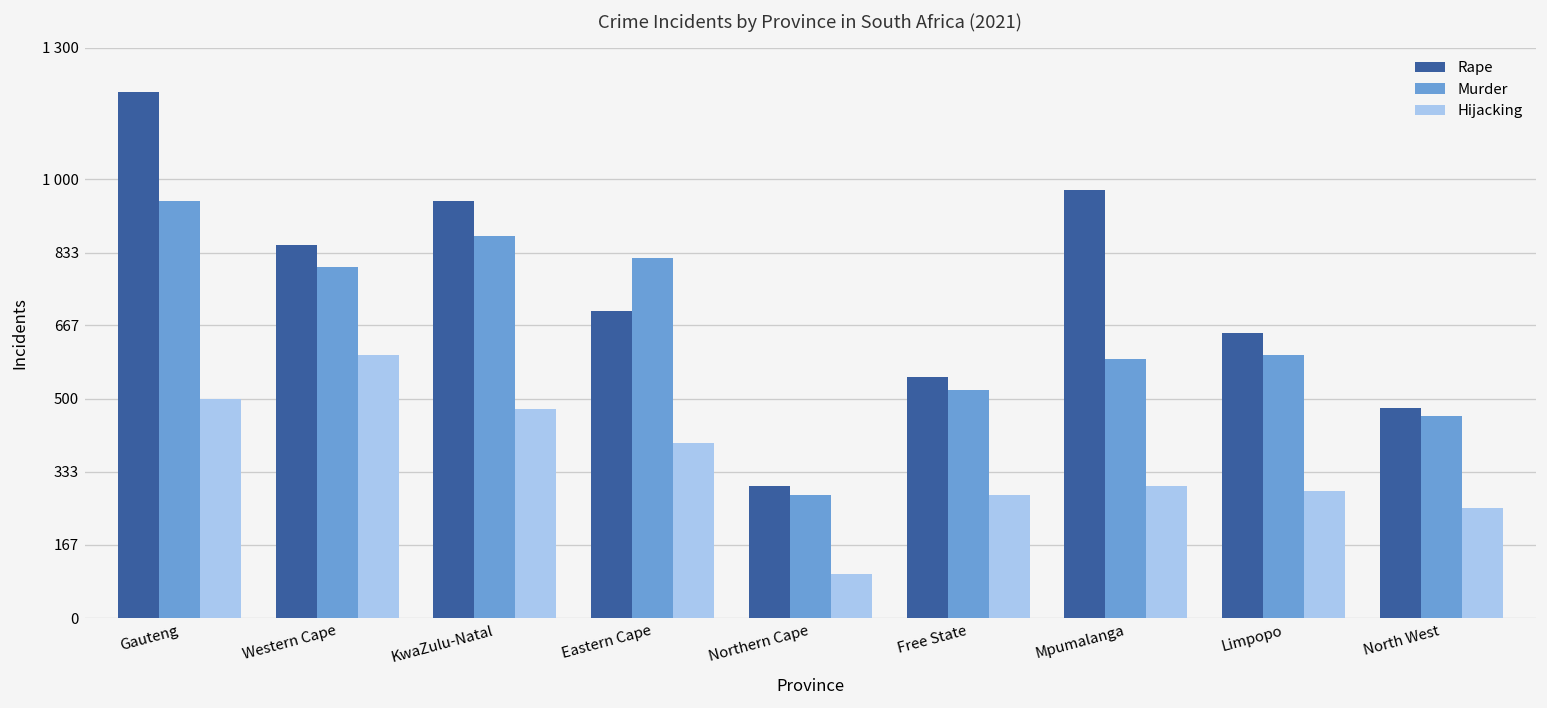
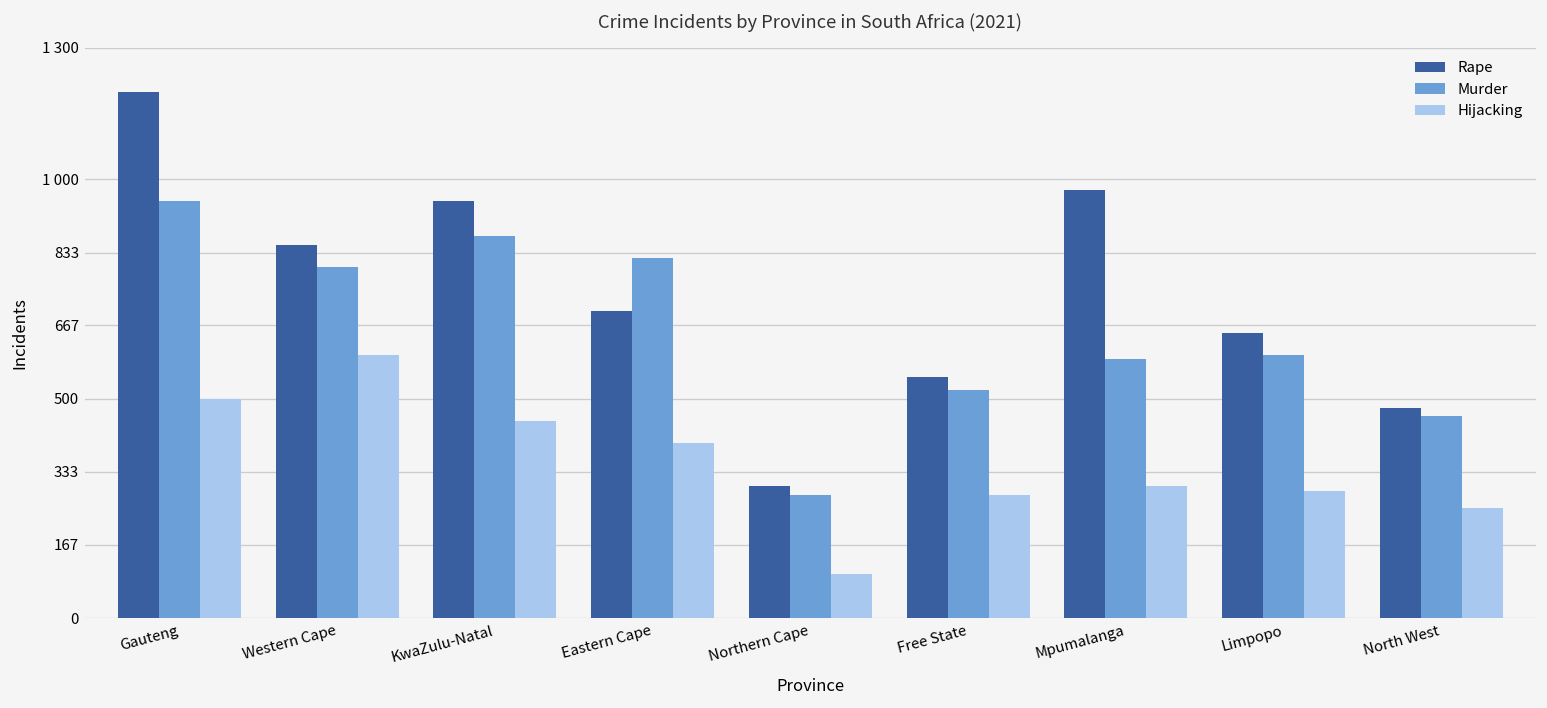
  {
    "Rape": {
      "Gauteng": 1200,
      "Western Cape": 850,
      "KwaZulu-Natal": 950,
      "Eastern Cape": 700,
      "Northern Cape": 300,
      "Free State": 550,
      "Mpumalanga": 980,
      "Limpopo": 650,
      "North West": 480
    },
    "Murder": {
      "Gauteng": 950,
      "Western Cape": 800,
      "KwaZulu-Natal": 870,
      "Eastern Cape": 820,
      "Northern Cape": 280,
      "Free State": 520,
      "Mpumalanga": 590,
      "Limpopo": 600,
      "North West": 460
    },
    "Hijacking": {
      "Gauteng": 500,
      "Western Cape": 600,
-     "KwaZulu-Natal": 480,
+     "KwaZulu-Natal": 450,
      "Eastern Cape": 400,
      "Northern Cape": 100,
      "Free State": 280,
      "Mpumalanga": 300,
      "Limpopo": 290,
      "North West": 250
    }
  }
